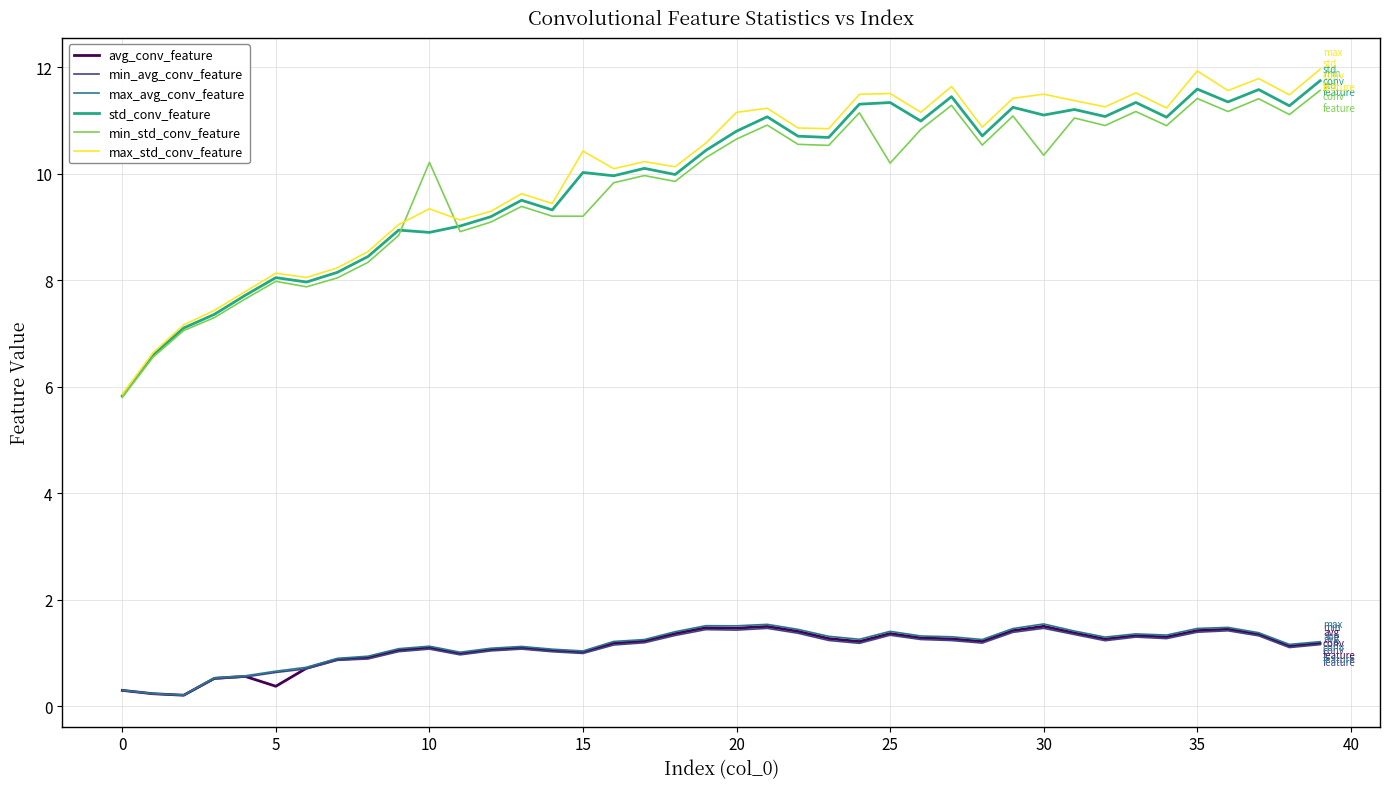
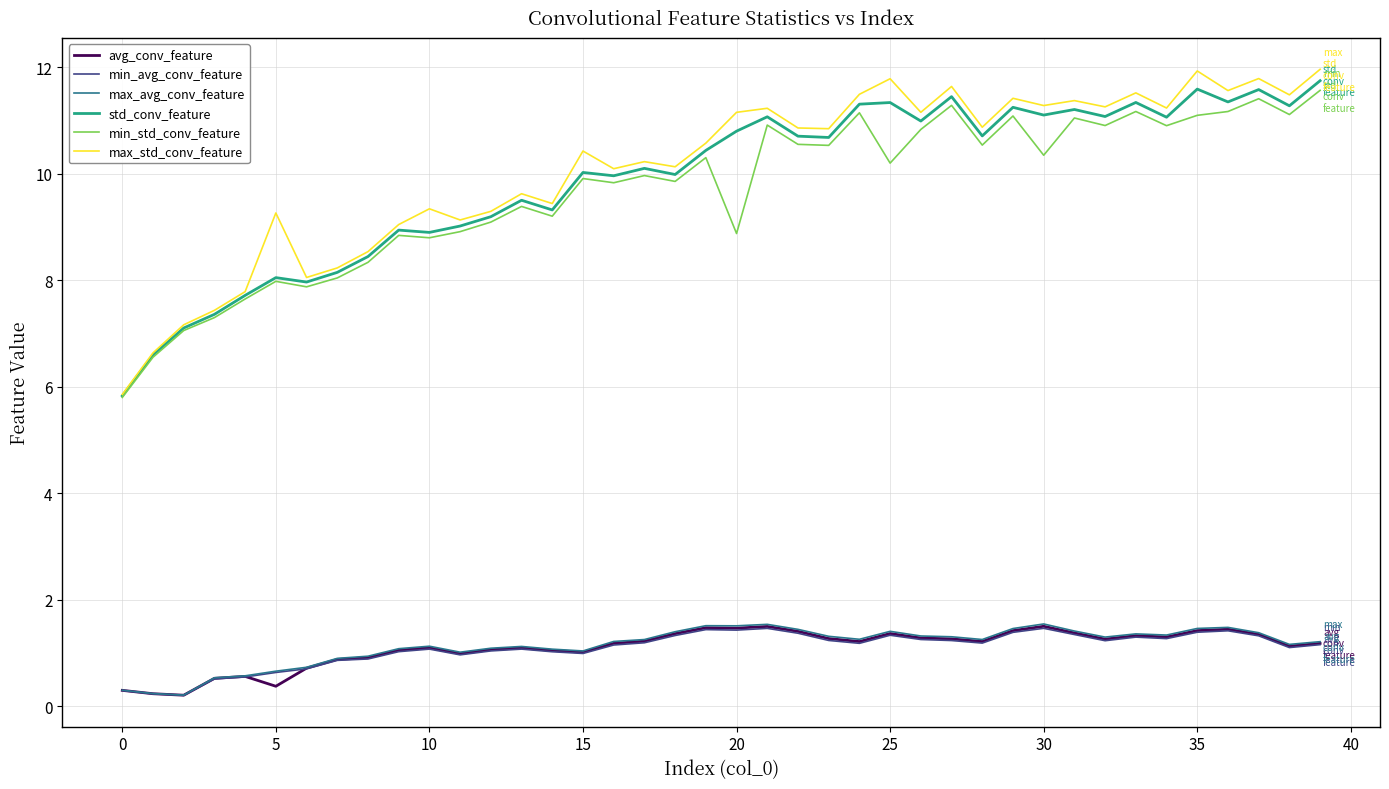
  {
    "avg_conv_feature": {
      "5": 0.4
    },
    "min_std_conv_feature": {
      "5": 8.0,
-     "10": 10.2,
-     "15": 9.2,
-     "20": 10.6,
+     "10": 8.8,
+     "15": 9.9,
+     "20": 8.9,
      "25": 10.2,
      "30": 10.3,
-     "35": 11.4
+     "35": 11.1
    },
    "max_std_conv_feature": {
-     "5": 8.1,
+     "5": 9.3,
      "10": 9.3,
      "15": 10.4,
      "20": 11.2,
-     "25": 11.5,
-     "30": 11.5,
+     "25": 11.8,
+     "30": 11.3,
      "35": 11.9
    }
  }
